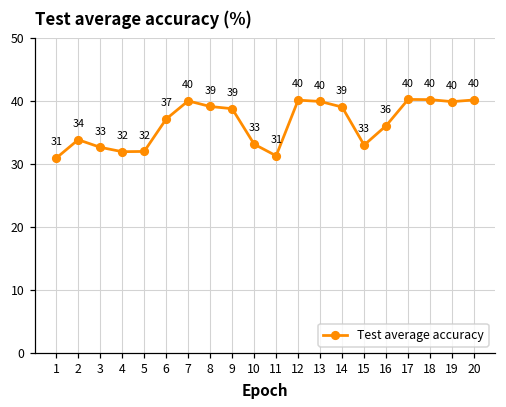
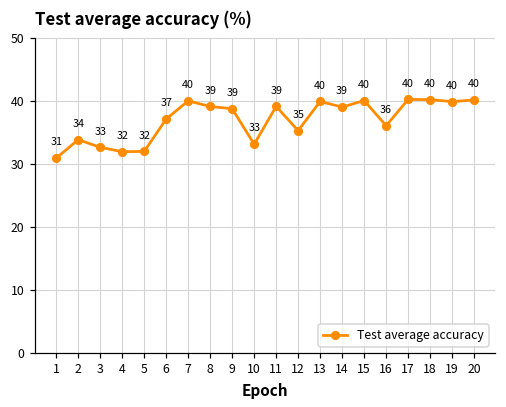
  {
    "1": 31,
    "2": 34,
    "3": 33,
    "4": 32,
    "5": 32,
    "6": 37,
    "7": 40,
    "8": 39,
    "9": 39,
    "10": 33,
-   "11": 31,
-   "12": 40,
+   "11": 39,
+   "12": 35,
    "13": 40,
    "14": 39,
-   "15": 33,
+   "15": 40,
    "16": 36,
    "17": 40,
    "18": 40,
    "19": 40,
    "20": 40
  }
